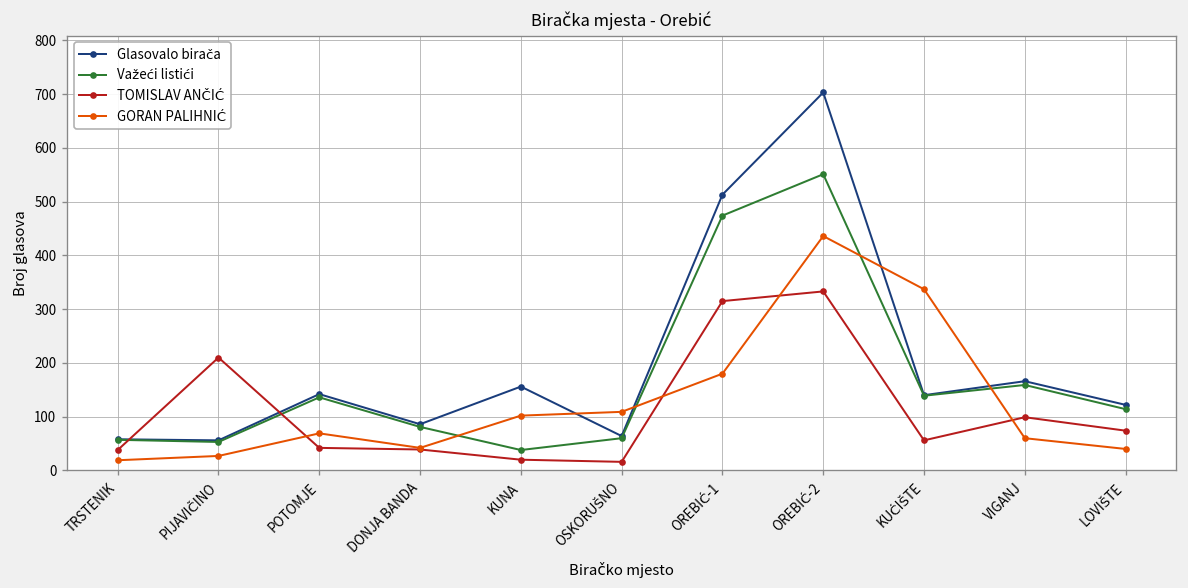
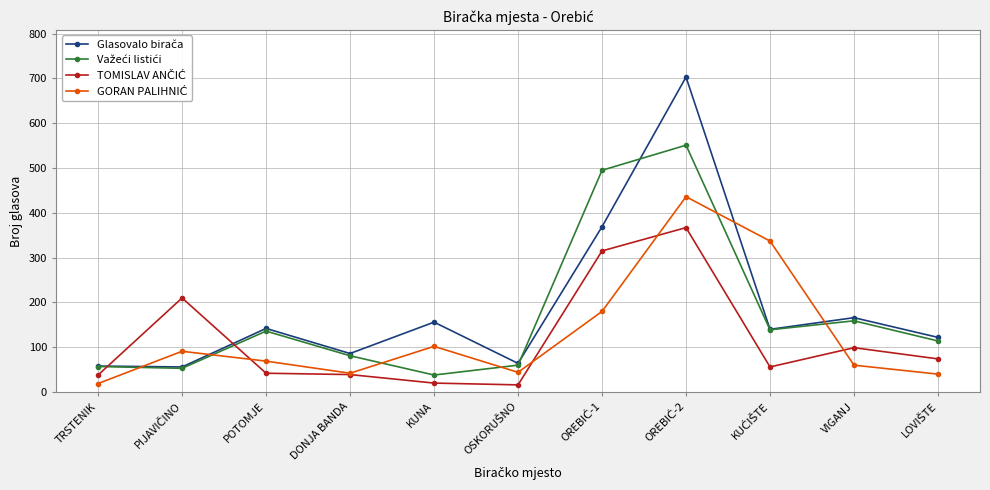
  {
    "Glasovalo birača": {
      "POTOMJE": 140,
      "KUNA": 160,
-     "OREBIĆ-1": 510,
+     "OREBIĆ-1": 370,
      "OREBIĆ-2": 700,
      "VIGANJ": 170,
      "LOVIŠTE": 120
    },
    "Važeći listići": {
      "POTOMJE": 140,
      "KUNA": 40,
-     "OREBIĆ-1": 470,
+     "OREBIĆ-1": 500,
      "OREBIĆ-2": 550,
      "VIGANJ": 160,
      "LOVIŠTE": 110
    },
    "TOMISLAV ANČIĆ": {
      "TRSTENIK": 40,
      "PIJAVIČINO": 210,
      "POTOMJE": 40,
      "KUNA": 20,
      "OSKORUŠNO": 20,
      "OREBIĆ-1": 320,
-     "OREBIĆ-2": 330,
+     "OREBIĆ-2": 370,
      "KUĆIŠTE": 60,
      "VIGANJ": 100,
      "LOVIŠTE": 70
    },
    "GORAN PALIHNIĆ": {
      "TRSTENIK": 20,
-     "PIJAVIČINO": 30,
+     "PIJAVIČINO": 90,
      "POTOMJE": 70,
      "KUNA": 100,
-     "OSKORUŠNO": 110,
+     "OSKORUŠNO": 40,
      "OREBIĆ-1": 180,
      "OREBIĆ-2": 440,
      "KUĆIŠTE": 340,
      "VIGANJ": 60,
      "LOVIŠTE": 40
    }
  }
